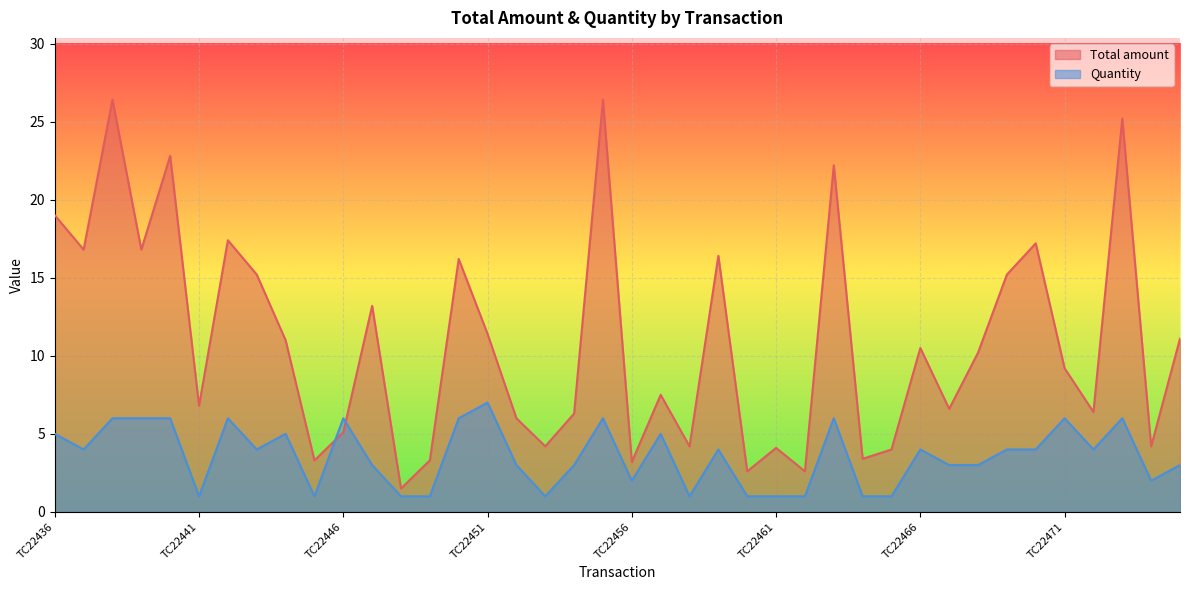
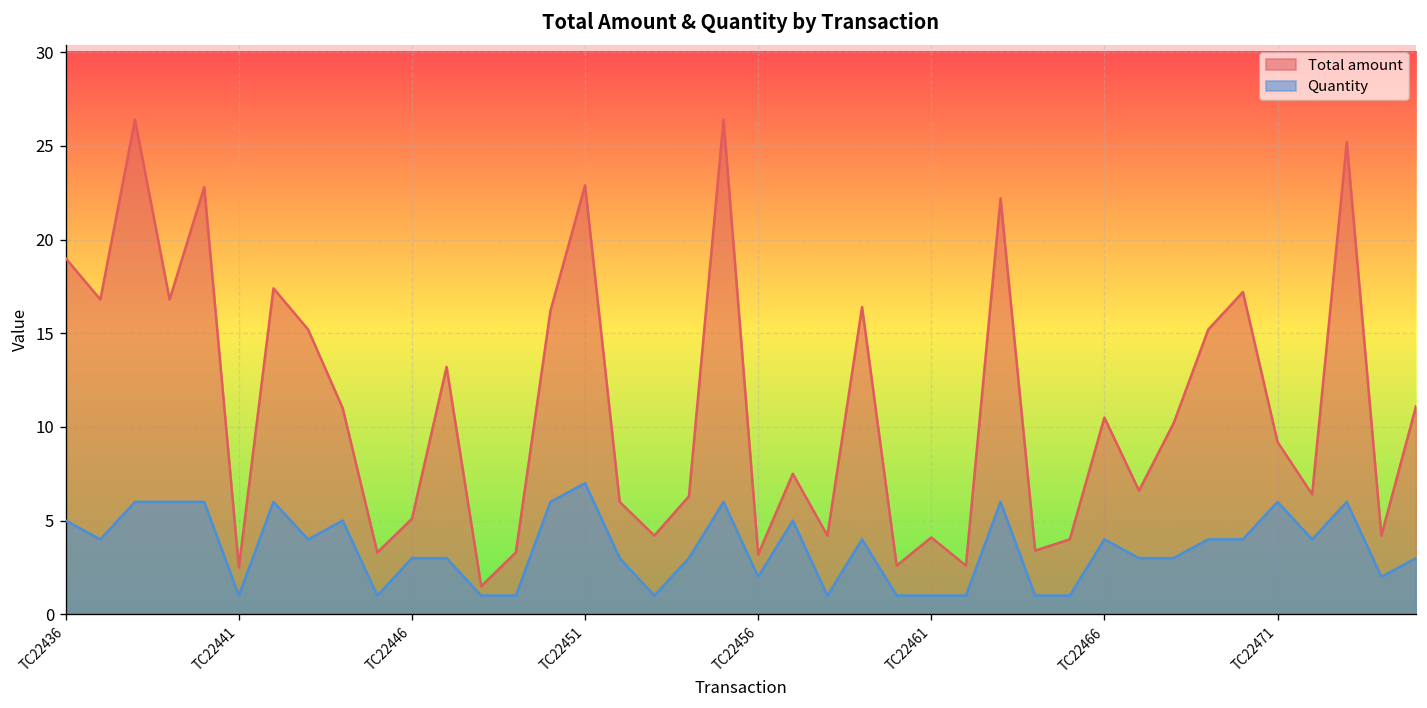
  {
    "Total amount": {
      "TC22436": 19.0,
-     "TC22441": 6.8,
+     "TC22441": 2.5,
      "TC22446": 5.1,
-     "TC22451": 11.4,
+     "TC22451": 22.9,
      "TC22456": 3.2,
      "TC22461": 4.1,
      "TC22466": 10.5,
      "TC22471": 9.2
    },
    "Quantity": {
      "TC22436": 5,
      "TC22441": 1,
-     "TC22446": 6,
+     "TC22446": 3,
      "TC22451": 7,
      "TC22456": 2,
      "TC22461": 1,
      "TC22466": 4,
      "TC22471": 6
    }
  }
